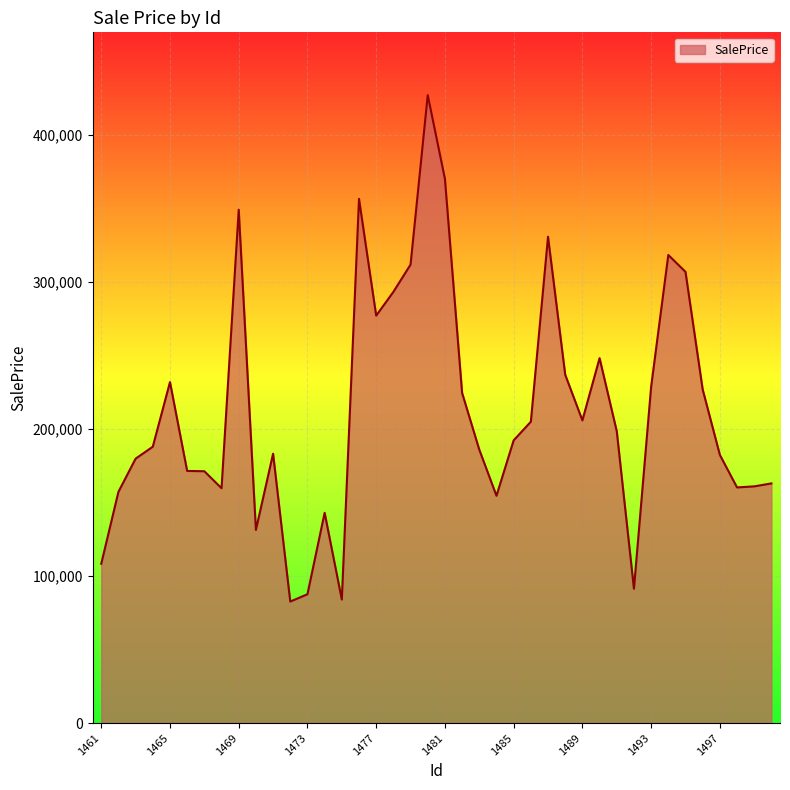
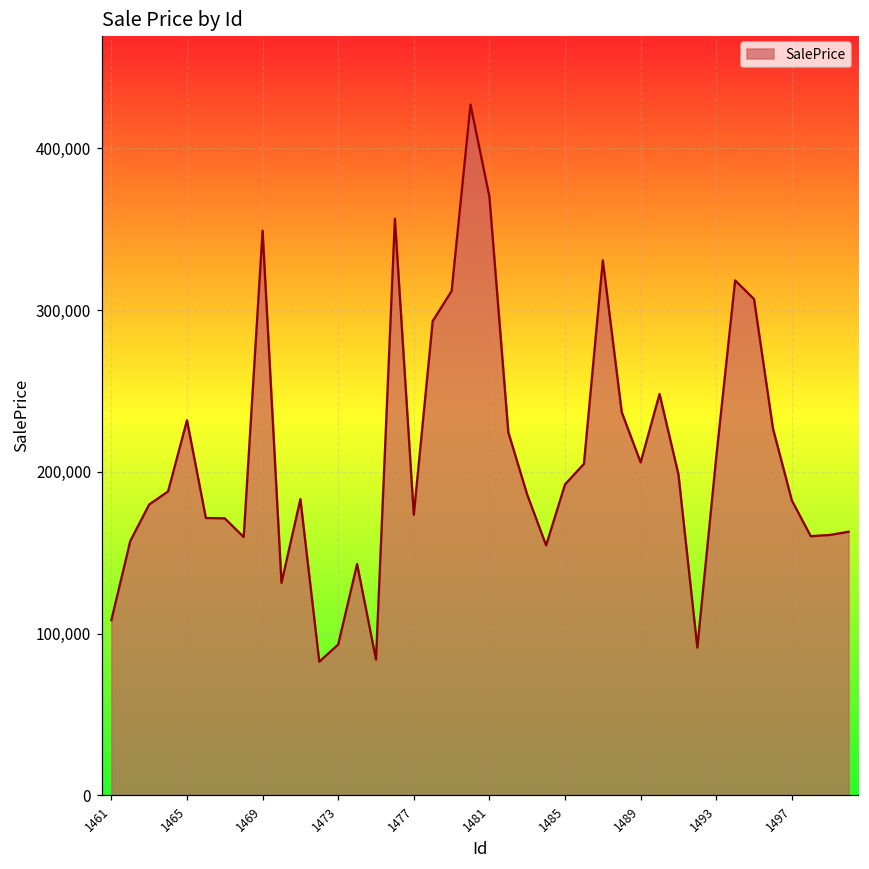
  {
    "1461": "108,000",
    "1465": "232,000",
    "1469": "349,000",
-   "1473": "88,000",
-   "1477": "277,000",
+   "1473": "93,000",
+   "1477": "173,000",
    "1481": "370,000",
    "1485": "192,000",
    "1489": "206,000",
-   "1493": "229,000",
+   "1493": "209,000",
    "1497": "182,000"
  }
